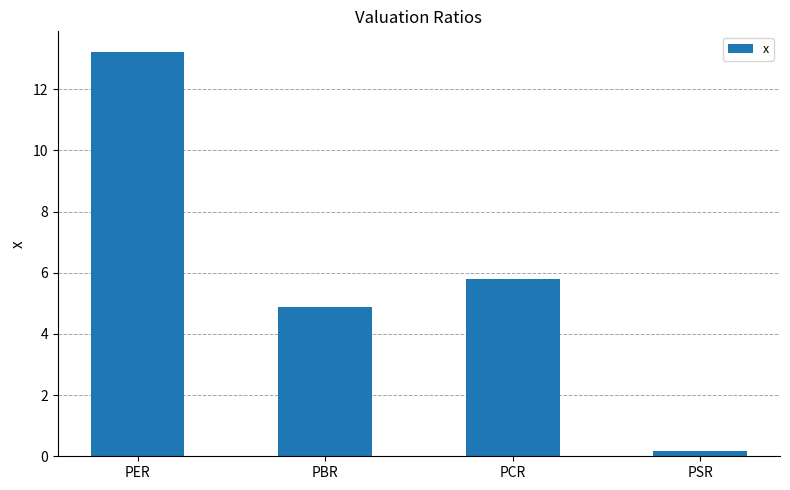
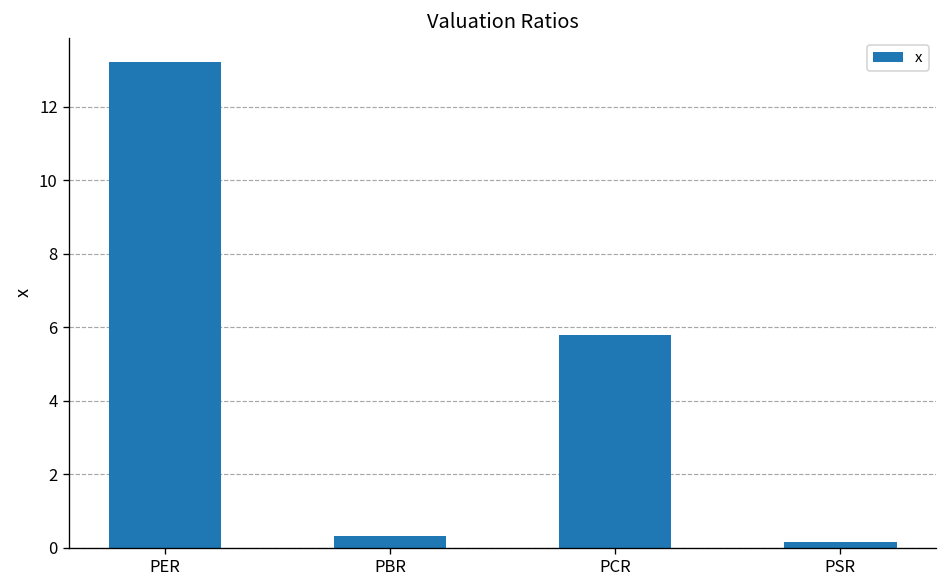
  {
    "PER": 13.2,
-   "PBR": 4.9,
+   "PBR": 0.3,
    "PCR": 5.8,
    "PSR": 0.2
  }
